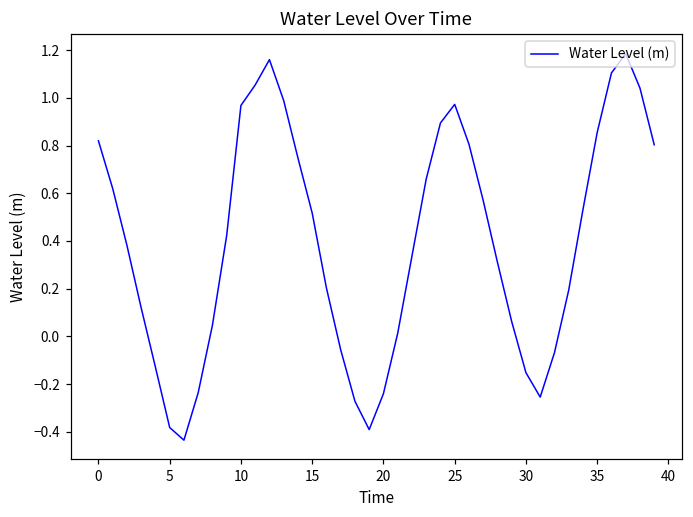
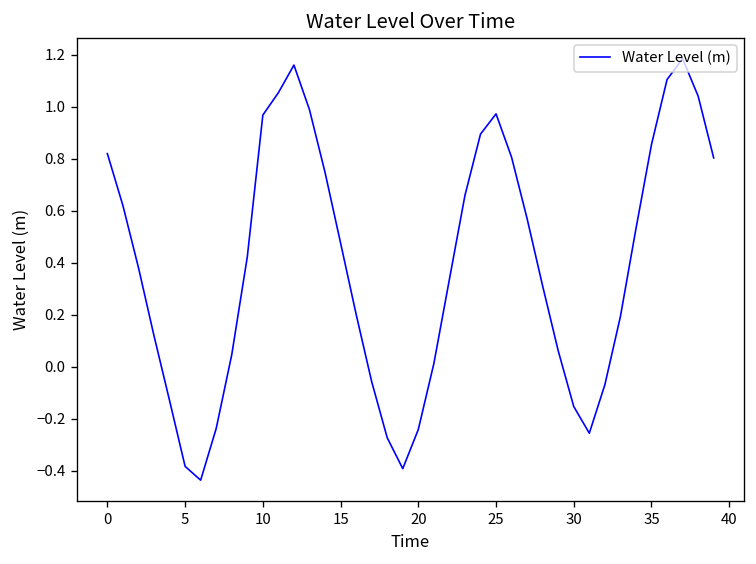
  {
    "0": 0.82,
    "5": -0.38,
    "10": 0.97,
-   "15": 0.52,
+   "15": 0.48,
    "20": -0.24,
    "25": 0.97,
    "30": -0.15,
    "35": 0.85
  }
